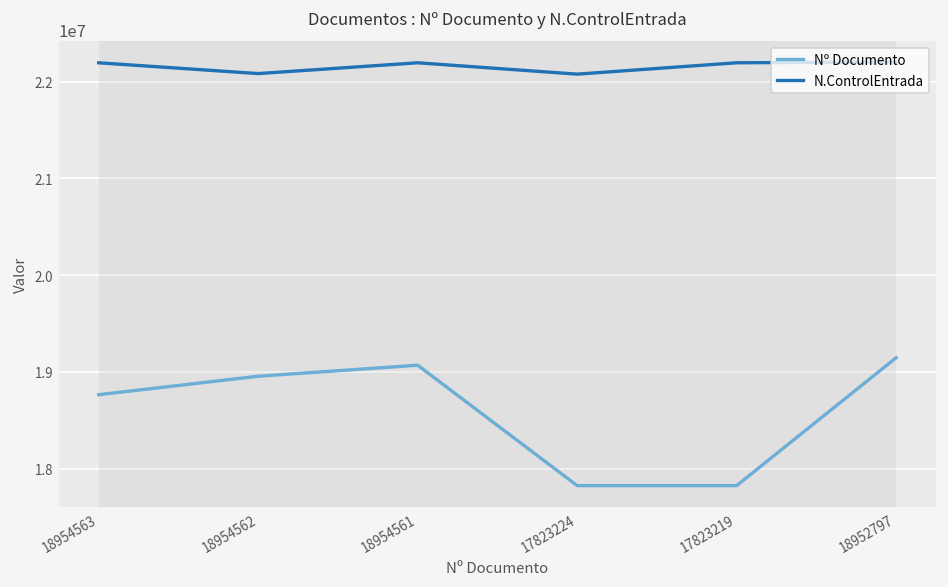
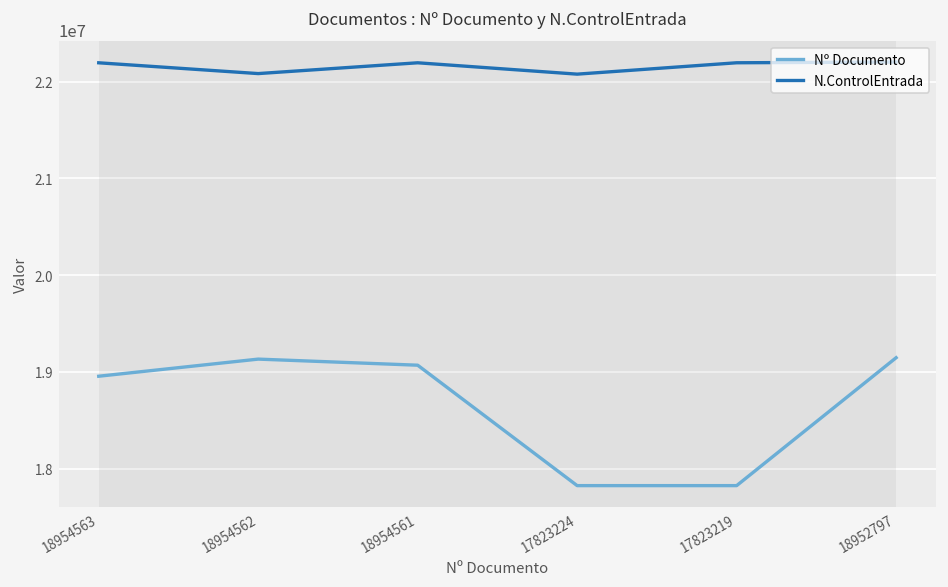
  {
    "Nº Documento": {
-     "18954563": 18800000,
-     "18954562": 19000000,
+     "18954563": 19000000,
+     "18954562": 19100000,
      "18954561": 19100000,
      "17823224": 17800000,
      "17823219": 17800000,
      "18952797": 19100000
    },
    "N.ControlEntrada": {
      "18954562": 22100000,
      "17823224": 22100000
    }
  }
